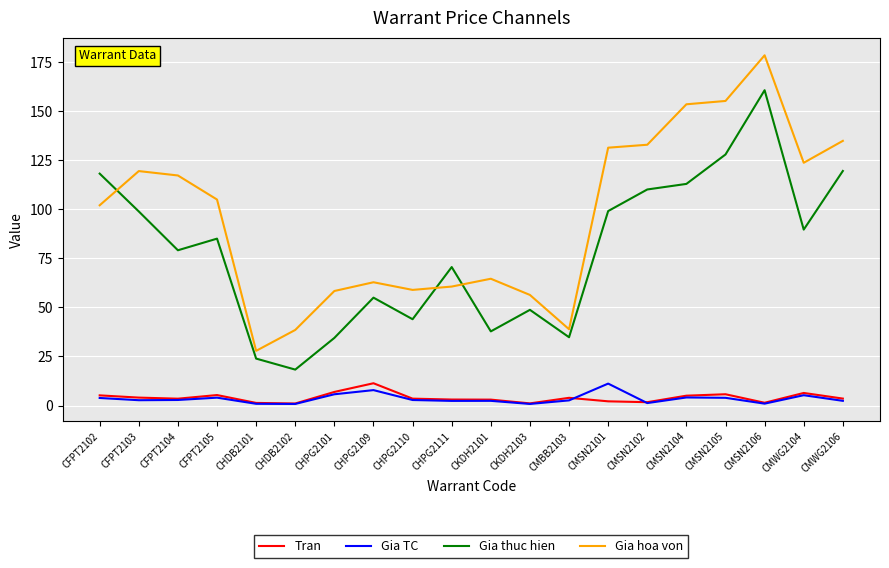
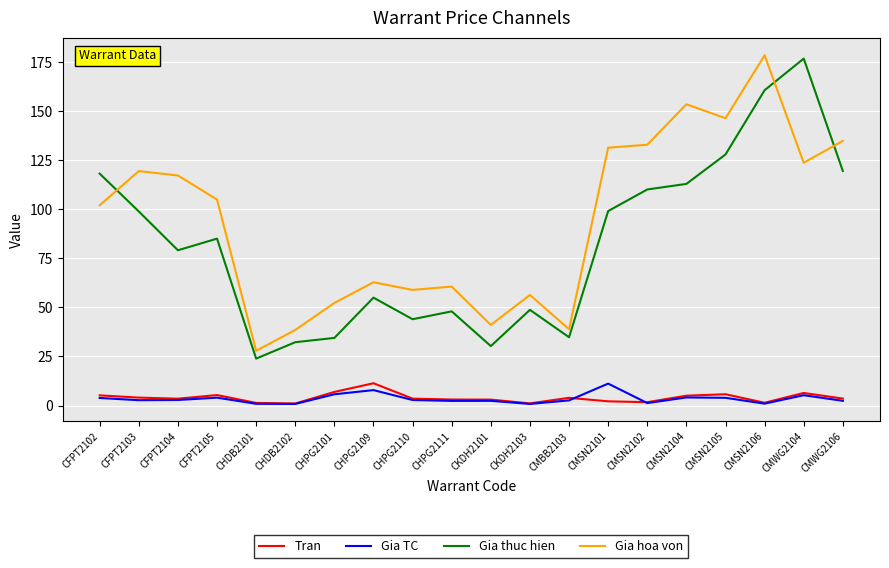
  {
    "Tran": {
      "CFPT2102": 5,
      "CFPT2103": 4,
      "CFPT2105": 5,
      "CHPG2109": 11,
      "CMBB2103": 4,
      "CMSN2101": 2,
      "CMSN2105": 6
    },
    "Gia TC": {
      "CFPT2102": 4,
      "CFPT2103": 3,
      "CFPT2105": 4,
      "CHPG2109": 8,
      "CMBB2103": 3,
      "CMSN2101": 11,
      "CMSN2105": 4
    },
    "Gia thuc hien": {
      "CFPT2102": 118,
      "CFPT2103": 99,
      "CFPT2104": 79,
      "CFPT2105": 85,
      "CHDB2101": 24,
-     "CHDB2102": 18,
+     "CHDB2102": 32,
      "CHPG2101": 34,
      "CHPG2109": 55,
      "CHPG2110": 44,
-     "CHPG2111": 71,
-     "CKDH2101": 38,
+     "CHPG2111": 48,
+     "CKDH2101": 30,
      "CKDH2103": 49,
      "CMBB2103": 35,
      "CMSN2101": 99,
      "CMSN2102": 110,
      "CMSN2104": 113,
      "CMSN2105": 128,
      "CMSN2106": 161,
-     "CMWG2104": 90,
+     "CMWG2104": 177,
      "CMWG2106": 120
    },
    "Gia hoa von": {
      "CFPT2102": 102,
      "CFPT2103": 120,
      "CFPT2104": 117,
      "CFPT2105": 105,
      "CHDB2101": 28,
      "CHDB2102": 39,
-     "CHPG2101": 58,
+     "CHPG2101": 52,
      "CHPG2109": 63,
      "CHPG2110": 59,
      "CHPG2111": 61,
-     "CKDH2101": 65,
+     "CKDH2101": 41,
      "CKDH2103": 56,
      "CMBB2103": 39,
      "CMSN2101": 131,
      "CMSN2102": 133,
      "CMSN2104": 154,
-     "CMSN2105": 155,
+     "CMSN2105": 147,
      "CMSN2106": 179,
      "CMWG2104": 124,
      "CMWG2106": 135
    }
  }
